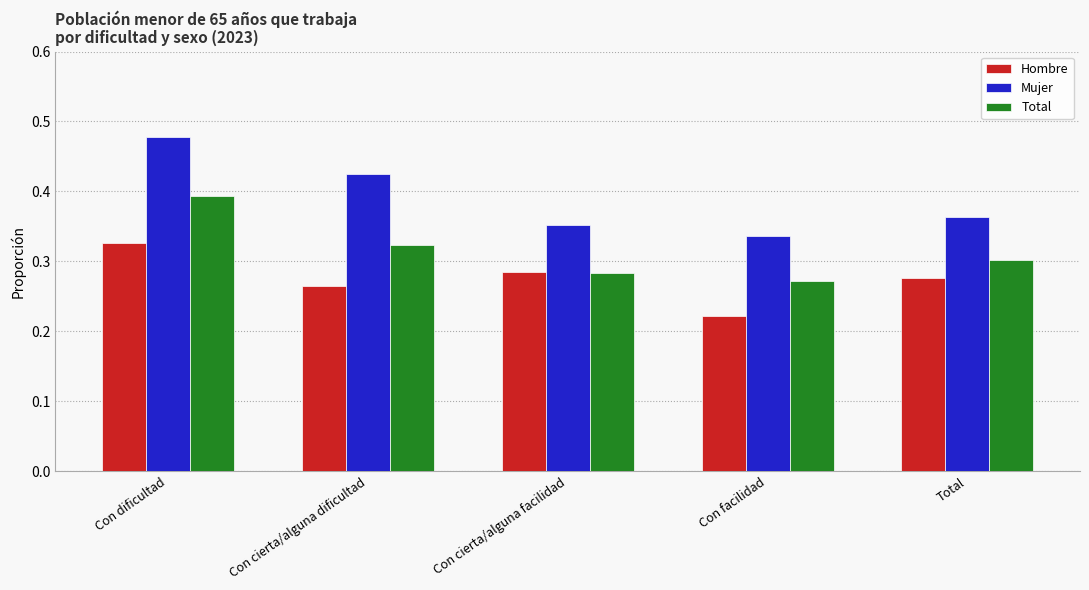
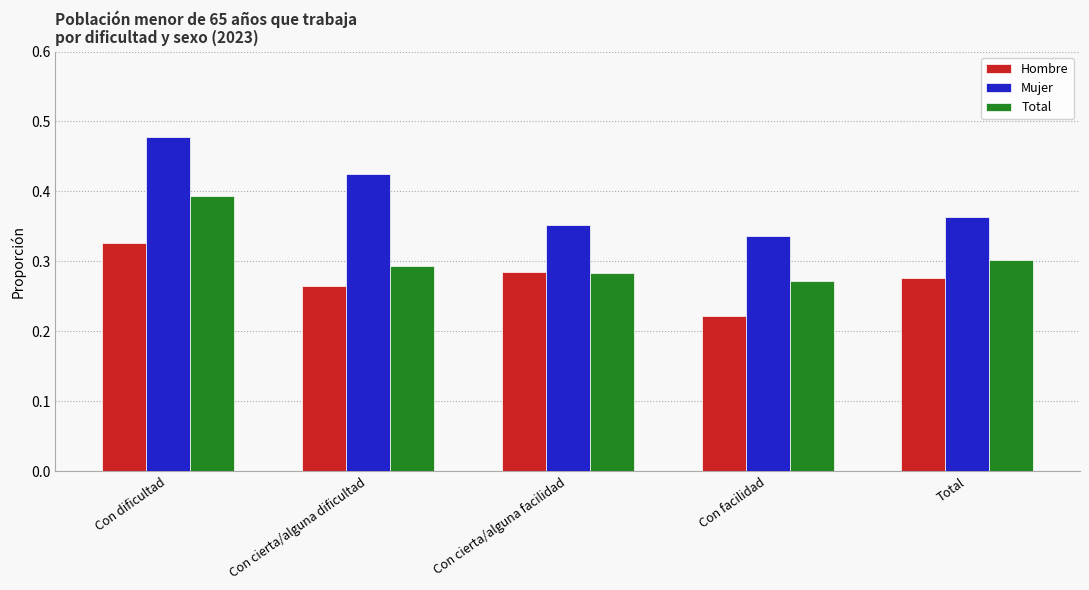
  {
    "Hombre": {
      "Con dificultad": 0.33,
      "Con cierta/alguna dificultad": 0.26,
      "Con cierta/alguna facilidad": 0.29,
      "Con facilidad": 0.22,
      "Total": 0.28
    },
    "Mujer": {
      "Con dificultad": 0.48,
      "Con cierta/alguna dificultad": 0.43,
      "Con cierta/alguna facilidad": 0.35,
      "Con facilidad": 0.34,
      "Total": 0.36
    },
    "Total": {
      "Con dificultad": 0.39,
-     "Con cierta/alguna dificultad": 0.32,
+     "Con cierta/alguna dificultad": 0.29,
      "Con cierta/alguna facilidad": 0.28,
      "Con facilidad": 0.27,
      "Total": 0.30
    }
  }
